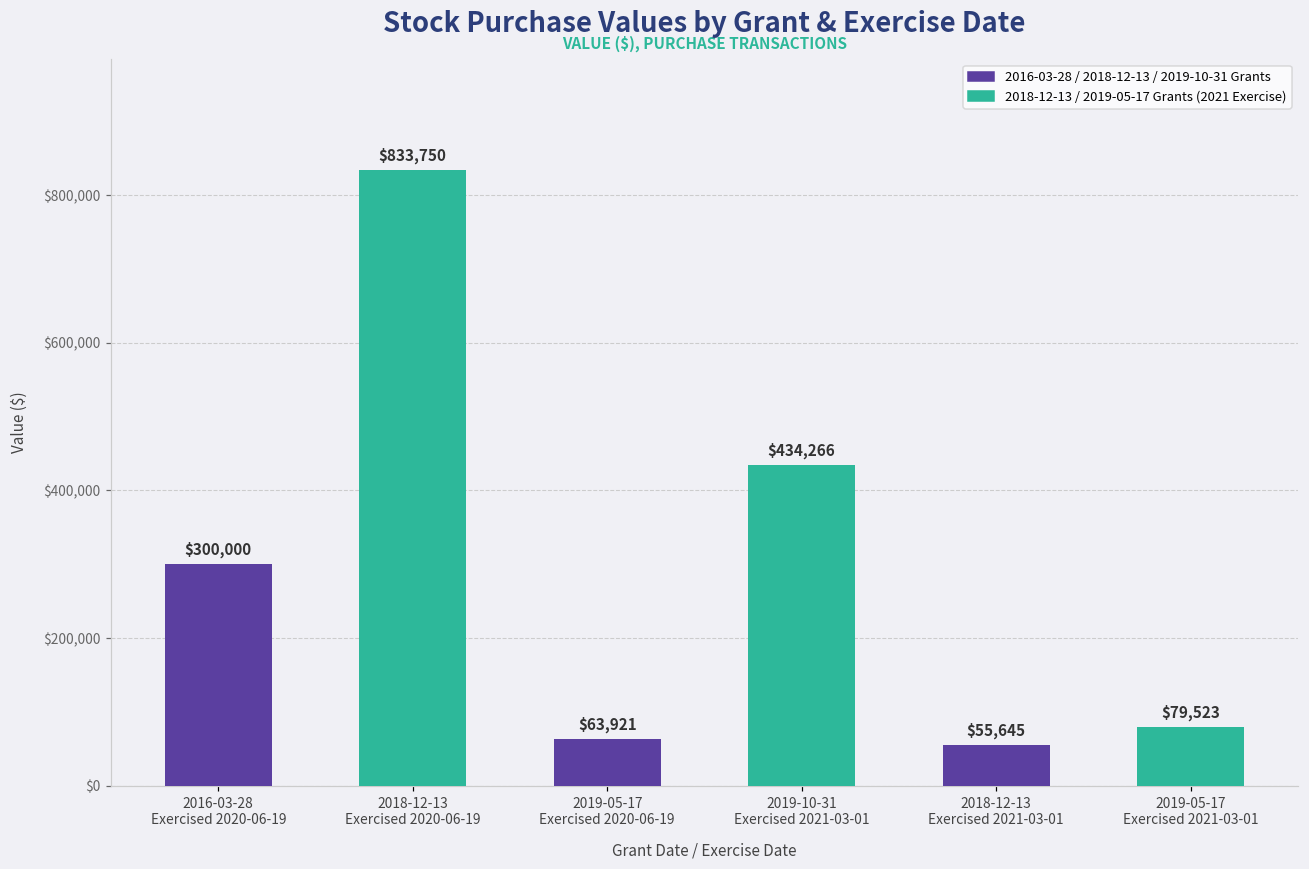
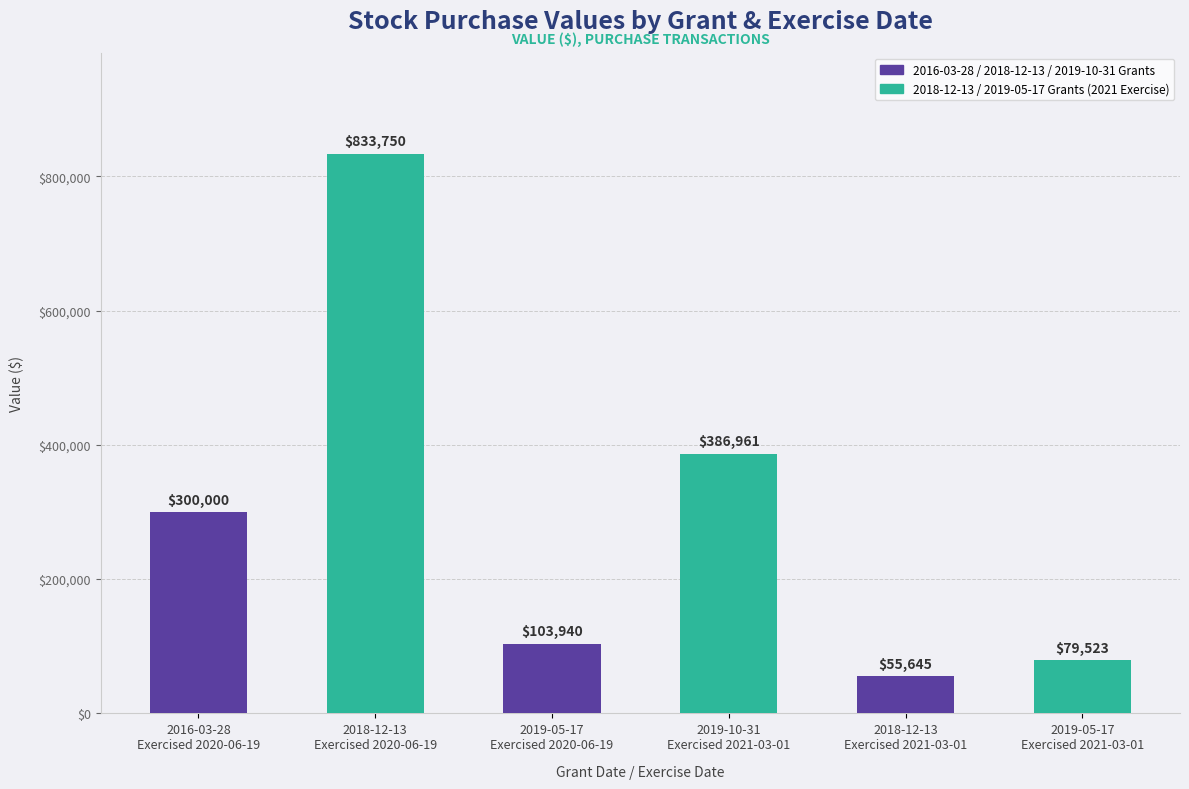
  {
    "2016-03-28 Exercised 2020-06-19": "$300,000",
    "2018-12-13 Exercised 2020-06-19": "$833,750",
-   "2019-05-17 Exercised 2020-06-19": "$63,921",
-   "2019-10-31 Exercised 2021-03-01": "$434,266",
+   "2019-05-17 Exercised 2020-06-19": "$103,940",
+   "2019-10-31 Exercised 2021-03-01": "$386,961",
    "2018-12-13 Exercised 2021-03-01": "$55,645",
    "2019-05-17 Exercised 2021-03-01": "$79,523"
  }
